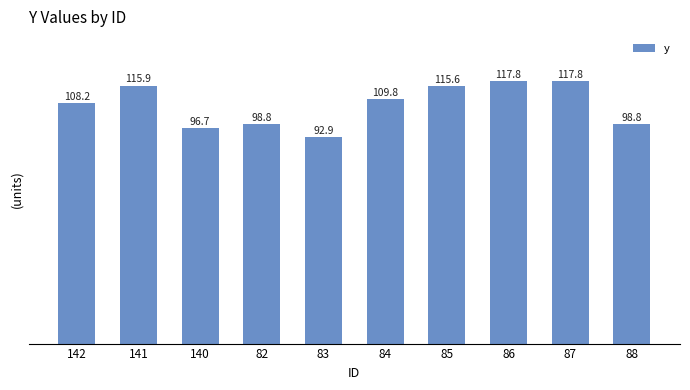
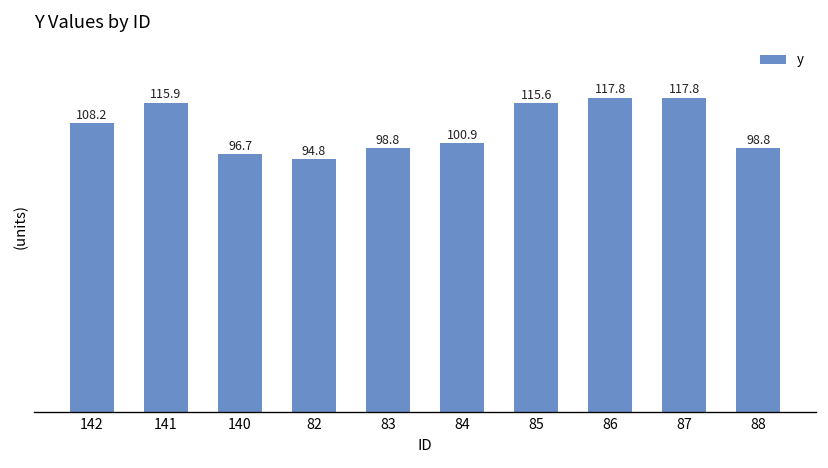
  {
    "142": 108.2,
    "141": 115.9,
    "140": 96.7,
-   "82": 98.8,
-   "83": 92.9,
-   "84": 109.8,
+   "82": 94.8,
+   "83": 98.8,
+   "84": 100.9,
    "85": 115.6,
    "86": 117.8,
    "87": 117.8,
    "88": 98.8
  }
